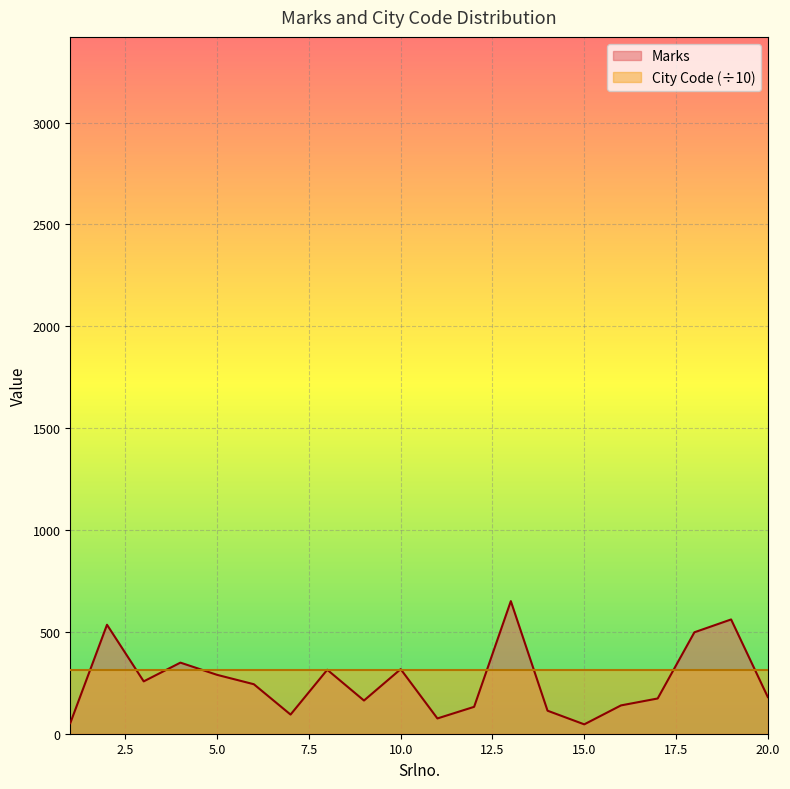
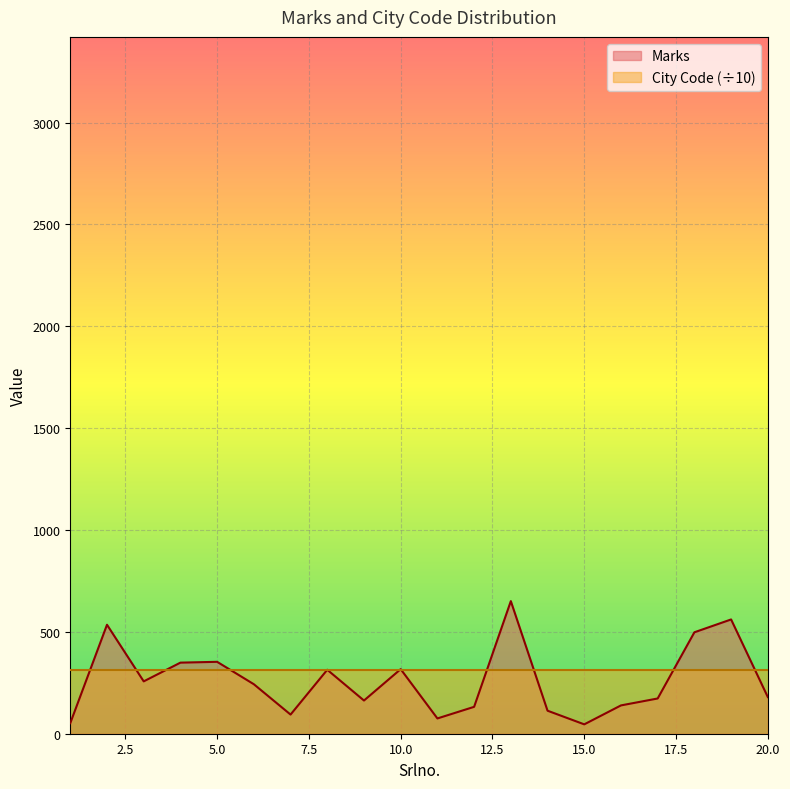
  {
    "Marks": {
-     "5.0": 290,
+     "5.0": 350,
      "15.0": 50,
      "20.0": 180
    },
    "City Code (÷10)": {
      "5.0": 310,
      "15.0": 310,
      "20.0": 310
    }
  }
